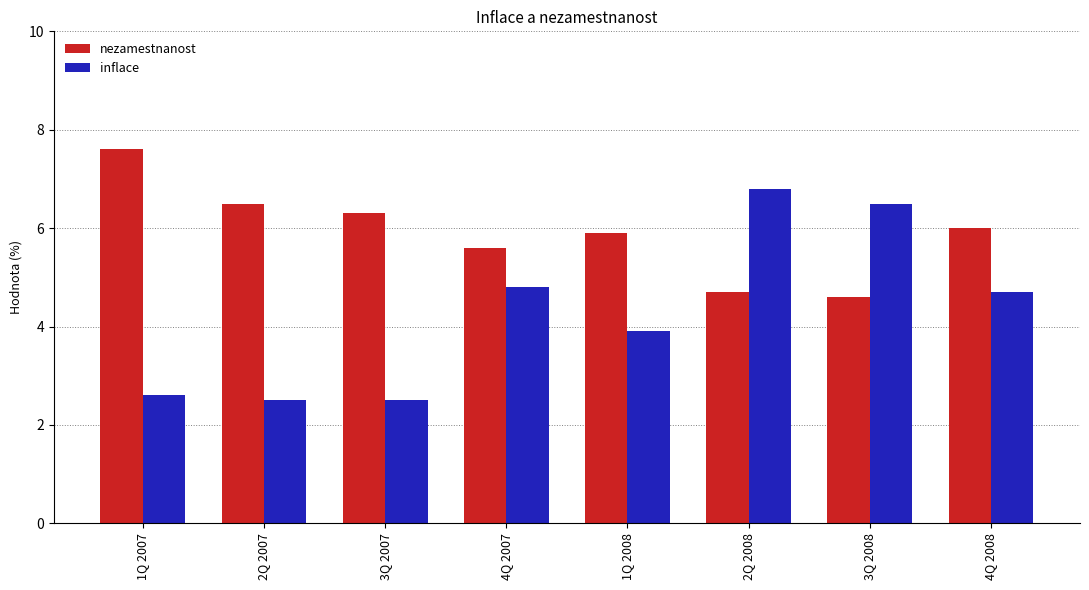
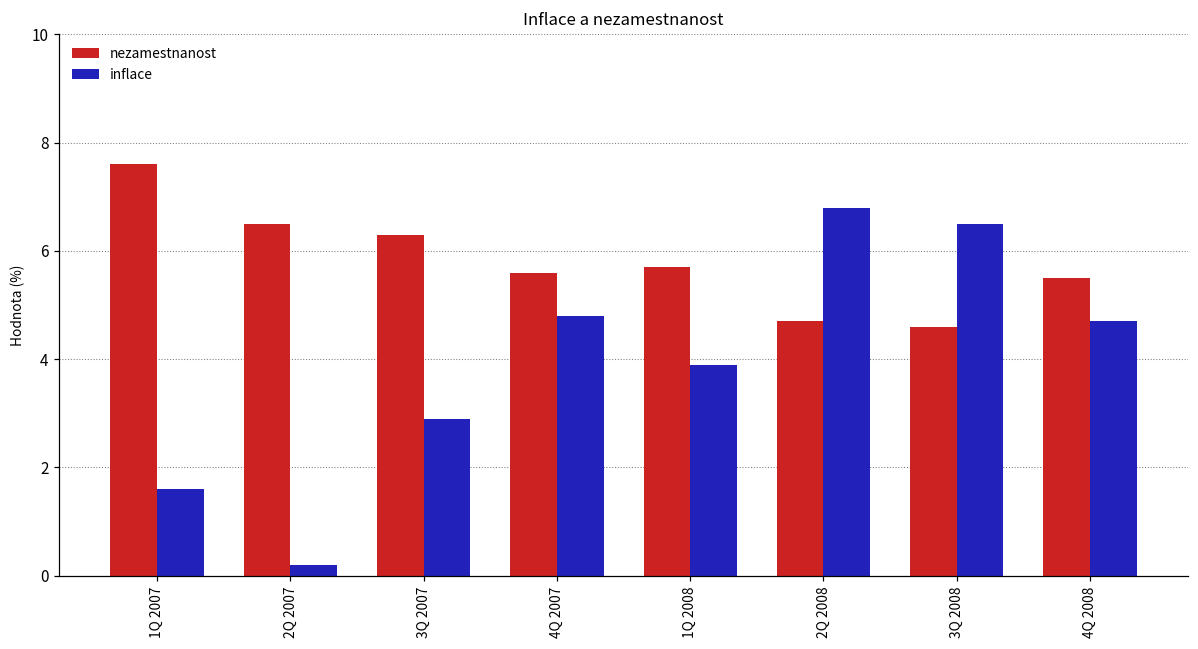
  {
    "nezamestnanost": {
      "1Q 2007": 7.6,
      "2Q 2007": 6.5,
      "3Q 2007": 6.3,
      "4Q 2007": 5.6,
-     "1Q 2008": 5.9,
+     "1Q 2008": 5.7,
      "2Q 2008": 4.7,
      "3Q 2008": 4.6,
-     "4Q 2008": 6.0
+     "4Q 2008": 5.5
    },
    "inflace": {
-     "1Q 2007": 2.6,
-     "2Q 2007": 2.5,
-     "3Q 2007": 2.5,
+     "1Q 2007": 1.6,
+     "2Q 2007": 0.2,
+     "3Q 2007": 2.9,
      "4Q 2007": 4.8,
      "1Q 2008": 3.9,
      "2Q 2008": 6.8,
      "3Q 2008": 6.5,
      "4Q 2008": 4.7
    }
  }
